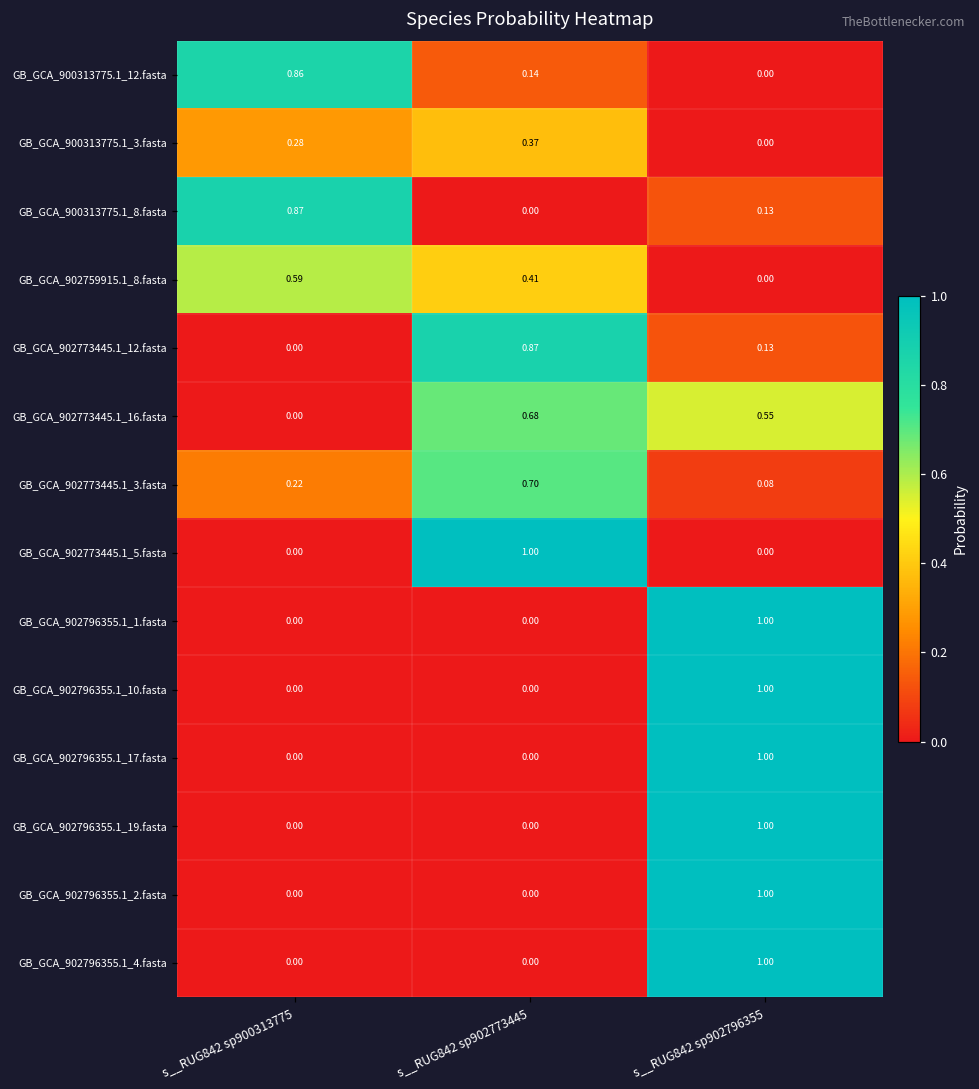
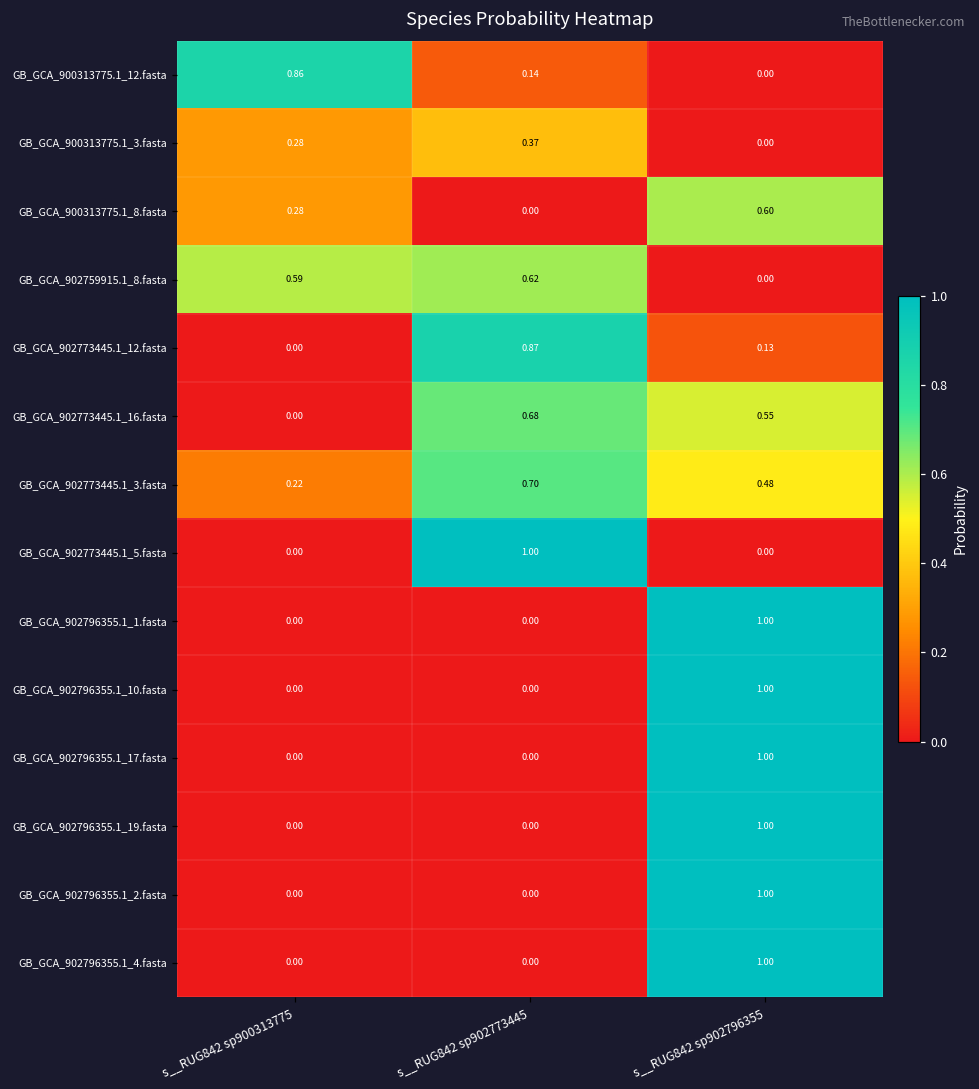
  {
    "GB_GCA_900313775.1_12.fasta": {
      "s__RUG842 sp900313775": 0.86,
      "s__RUG842 sp902773445": 0.14,
      "s__RUG842 sp902796355": 0.00
    },
    "GB_GCA_900313775.1_3.fasta": {
      "s__RUG842 sp900313775": 0.28,
      "s__RUG842 sp902773445": 0.37,
      "s__RUG842 sp902796355": 0.00
    },
    "GB_GCA_900313775.1_8.fasta": {
-     "s__RUG842 sp900313775": 0.87,
+     "s__RUG842 sp900313775": 0.28,
      "s__RUG842 sp902773445": 0.00,
-     "s__RUG842 sp902796355": 0.13
+     "s__RUG842 sp902796355": 0.60
    },
    "GB_GCA_902759915.1_8.fasta": {
      "s__RUG842 sp900313775": 0.59,
-     "s__RUG842 sp902773445": 0.41,
+     "s__RUG842 sp902773445": 0.62,
      "s__RUG842 sp902796355": 0.00
    },
    "GB_GCA_902773445.1_12.fasta": {
      "s__RUG842 sp900313775": 0.00,
      "s__RUG842 sp902773445": 0.87,
      "s__RUG842 sp902796355": 0.13
    },
    "GB_GCA_902773445.1_16.fasta": {
      "s__RUG842 sp900313775": 0.00,
      "s__RUG842 sp902773445": 0.68,
      "s__RUG842 sp902796355": 0.55
    },
    "GB_GCA_902773445.1_3.fasta": {
      "s__RUG842 sp900313775": 0.22,
      "s__RUG842 sp902773445": 0.70,
-     "s__RUG842 sp902796355": 0.08
+     "s__RUG842 sp902796355": 0.48
    },
    "GB_GCA_902773445.1_5.fasta": {
      "s__RUG842 sp900313775": 0.00,
      "s__RUG842 sp902773445": 1.00,
      "s__RUG842 sp902796355": 0.00
    },
    "GB_GCA_902796355.1_1.fasta": {
      "s__RUG842 sp900313775": 0.00,
      "s__RUG842 sp902773445": 0.00,
      "s__RUG842 sp902796355": 1.00
    },
    "GB_GCA_902796355.1_10.fasta": {
      "s__RUG842 sp900313775": 0.00,
      "s__RUG842 sp902773445": 0.00,
      "s__RUG842 sp902796355": 1.00
    },
    "GB_GCA_902796355.1_17.fasta": {
      "s__RUG842 sp900313775": 0.00,
      "s__RUG842 sp902773445": 0.00,
      "s__RUG842 sp902796355": 1.00
    },
    "GB_GCA_902796355.1_19.fasta": {
      "s__RUG842 sp900313775": 0.00,
      "s__RUG842 sp902773445": 0.00,
      "s__RUG842 sp902796355": 1.00
    },
    "GB_GCA_902796355.1_2.fasta": {
      "s__RUG842 sp900313775": 0.00,
      "s__RUG842 sp902773445": 0.00,
      "s__RUG842 sp902796355": 1.00
    },
    "GB_GCA_902796355.1_4.fasta": {
      "s__RUG842 sp900313775": 0.00,
      "s__RUG842 sp902773445": 0.00,
      "s__RUG842 sp902796355": 1.00
    }
  }
